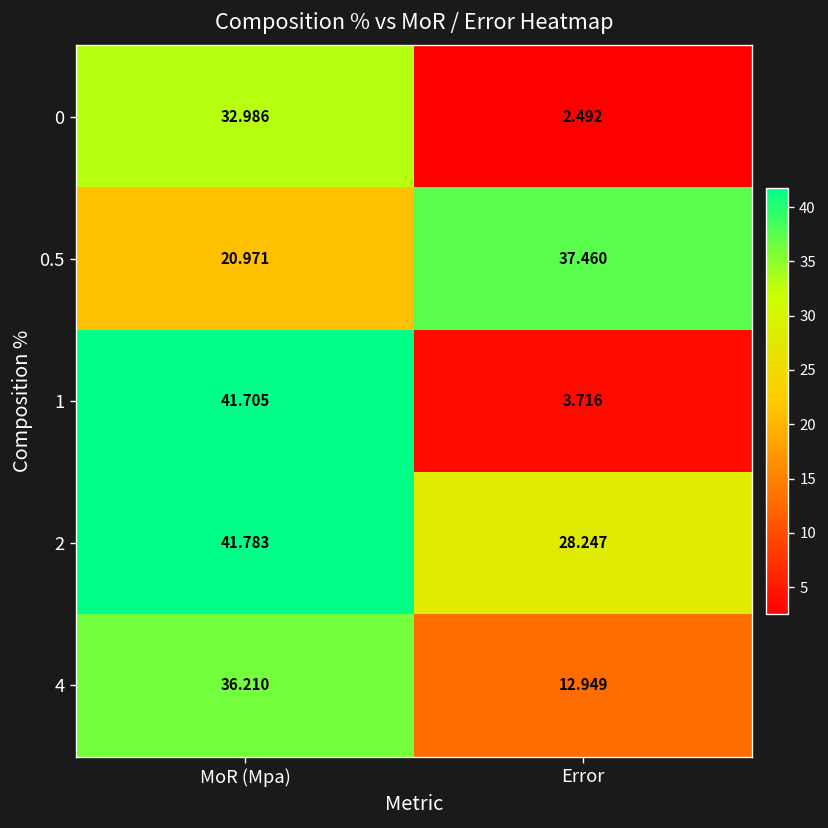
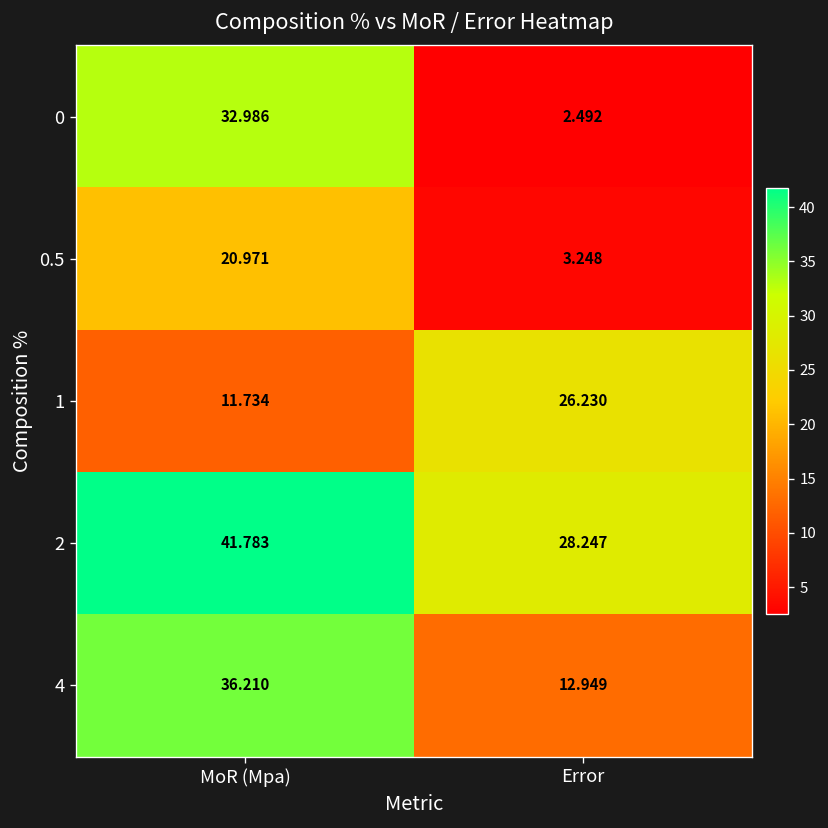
  {
    "0": {
      "MoR (Mpa)": 32.986,
      "Error": 2.492
    },
    "0.5": {
      "MoR (Mpa)": 20.971,
-     "Error": 37.460
+     "Error": 3.248
    },
    "1": {
-     "MoR (Mpa)": 41.705,
-     "Error": 3.716
+     "MoR (Mpa)": 11.734,
+     "Error": 26.230
    },
    "2": {
      "MoR (Mpa)": 41.783,
      "Error": 28.247
    },
    "4": {
      "MoR (Mpa)": 36.210,
      "Error": 12.949
    }
  }
